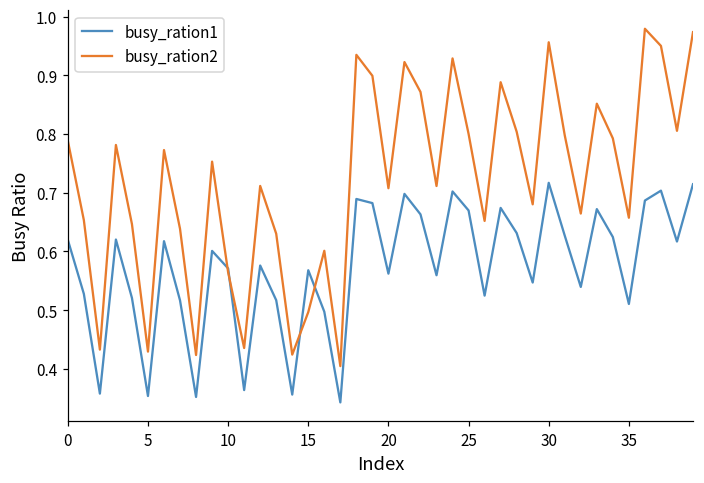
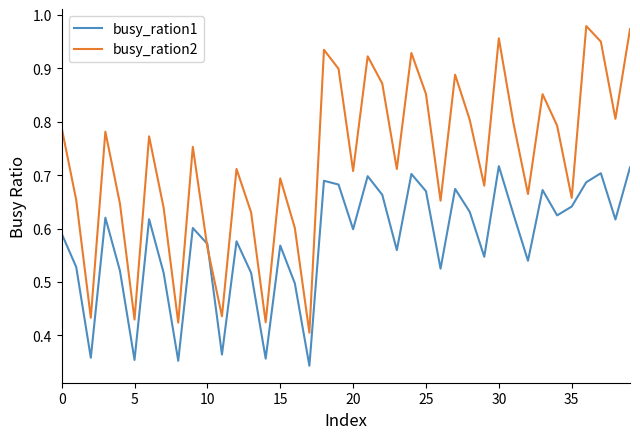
  {
    "busy_ration1": {
-     "0": 0.62,
+     "0": 0.59,
      "5": 0.35,
      "10": 0.57,
      "15": 0.57,
-     "20": 0.56,
+     "20": 0.60,
      "25": 0.67,
      "30": 0.72,
-     "35": 0.51
+     "35": 0.64
    },
    "busy_ration2": {
      "0": 0.79,
      "5": 0.43,
      "10": 0.56,
-     "15": 0.50,
+     "15": 0.69,
      "20": 0.71,
-     "25": 0.80,
+     "25": 0.85,
      "30": 0.96,
      "35": 0.66
    }
  }
